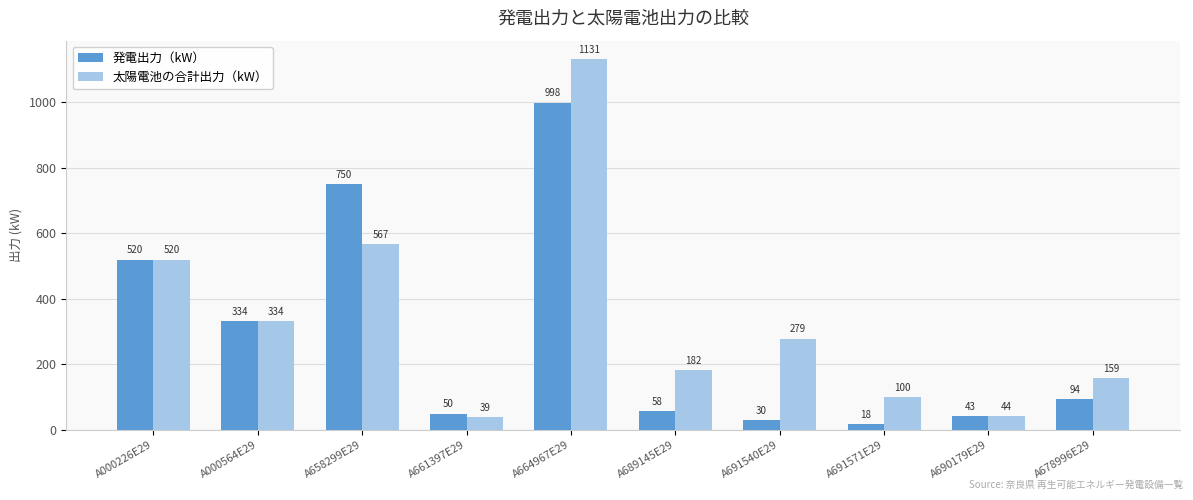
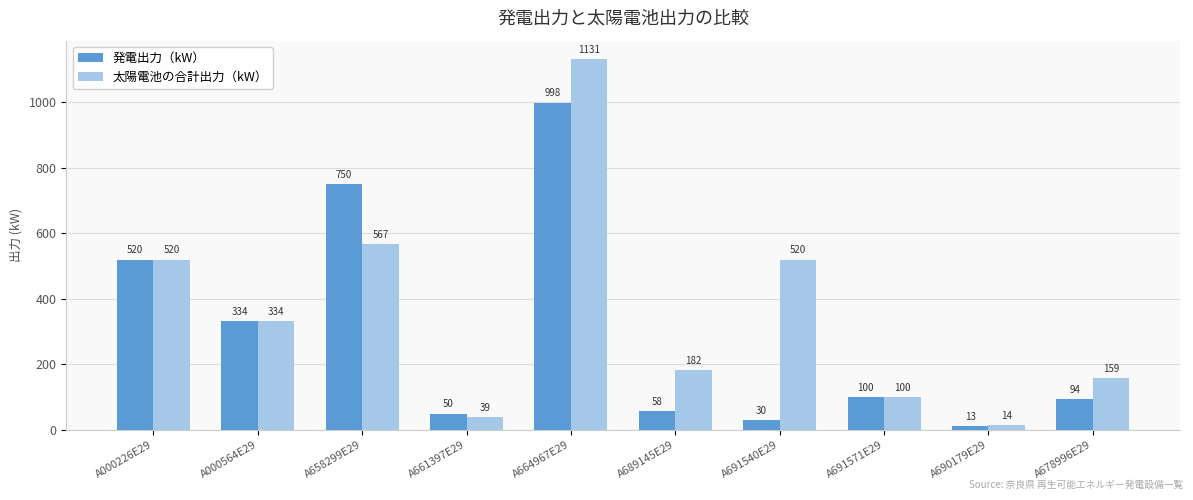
  {
    "発電出力（kW）": {
      "A000226E29": 520,
      "A000564E29": 334,
      "A658299E29": 750,
      "A661397E29": 50,
      "A664967E29": 998,
      "A689145E29": 58,
      "A691540E29": 30,
-     "A691571E29": 18,
-     "A690179E29": 43,
+     "A691571E29": 100,
+     "A690179E29": 13,
      "A678996E29": 94
    },
    "太陽電池の合計出力（kW）": {
      "A000226E29": 520,
      "A000564E29": 334,
      "A658299E29": 567,
      "A661397E29": 39,
      "A664967E29": 1131,
      "A689145E29": 182,
-     "A691540E29": 279,
+     "A691540E29": 520,
      "A691571E29": 100,
-     "A690179E29": 44,
+     "A690179E29": 14,
      "A678996E29": 159
    }
  }
